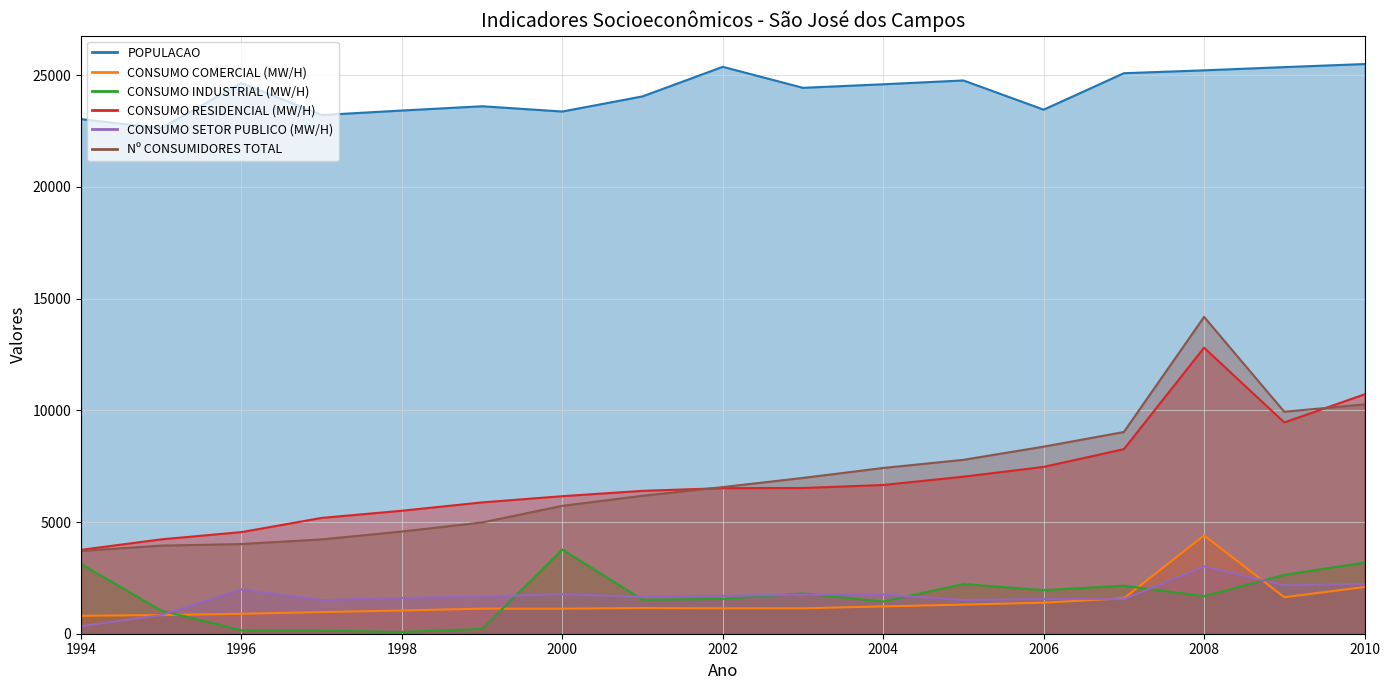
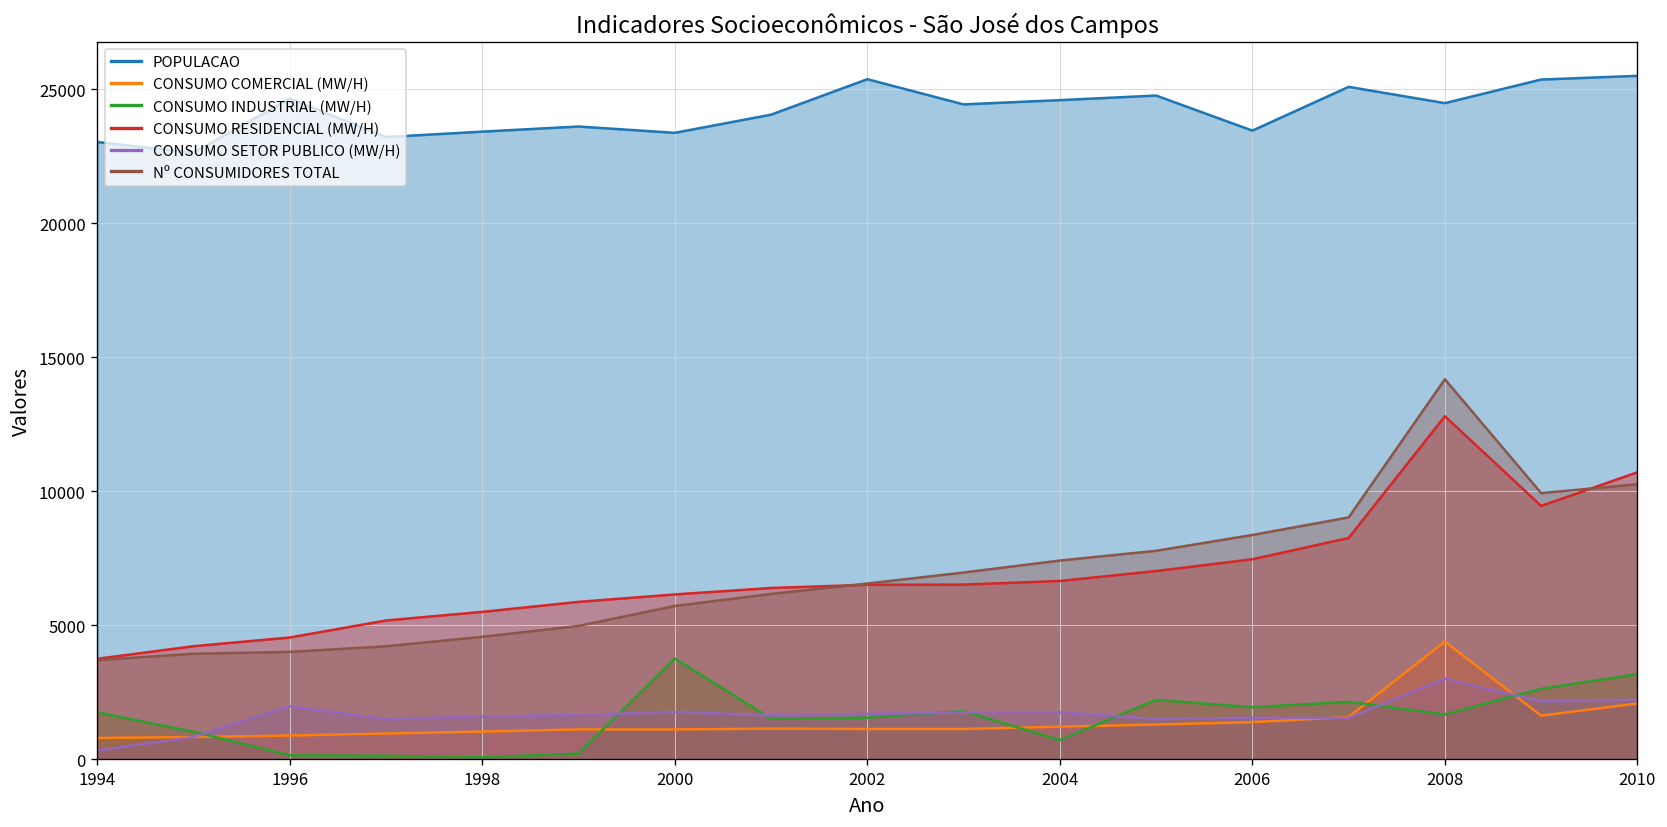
  {
    "POPULACAO": {
      "1994": 23000,
      "1998": 23400,
      "2000": 23400,
      "2002": 25400,
      "2004": 24600,
      "2006": 23500,
-     "2008": 25200,
+     "2008": 24500,
      "2010": 25500
    },
    "CONSUMO INDUSTRIAL (MW/H)": {
-     "1994": 3100,
+     "1994": 1800,
      "1996": 200,
      "1998": 100,
      "2000": 3800,
      "2002": 1600,
-     "2004": 1400,
+     "2004": 700,
      "2006": 2000,
      "2008": 1700,
      "2010": 3200
    },
    "CONSUMO SETOR PUBLICO (MW/H)": {
      "1994": 300,
      "1996": 2000,
      "1998": 1600,
      "2000": 1800,
      "2002": 1700,
      "2004": 1800,
      "2006": 1600,
      "2008": 3000,
      "2010": 2200
    }
  }
